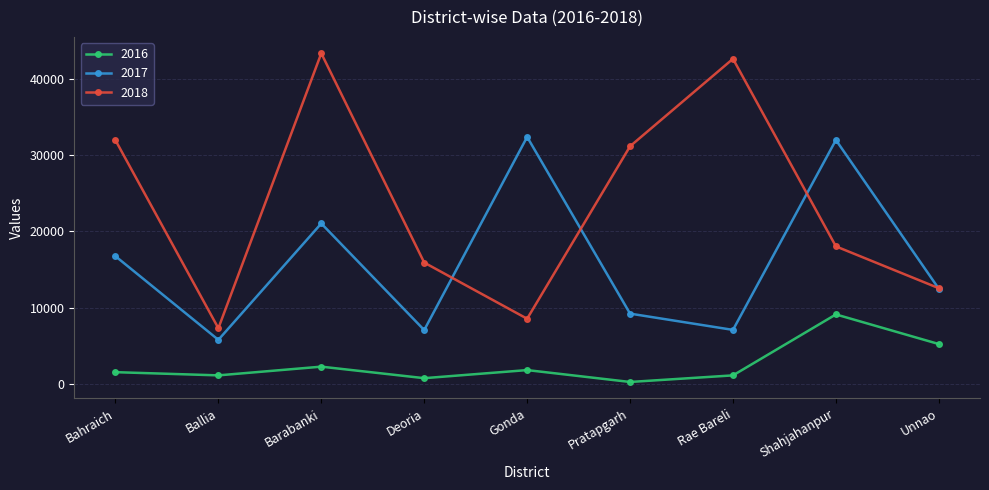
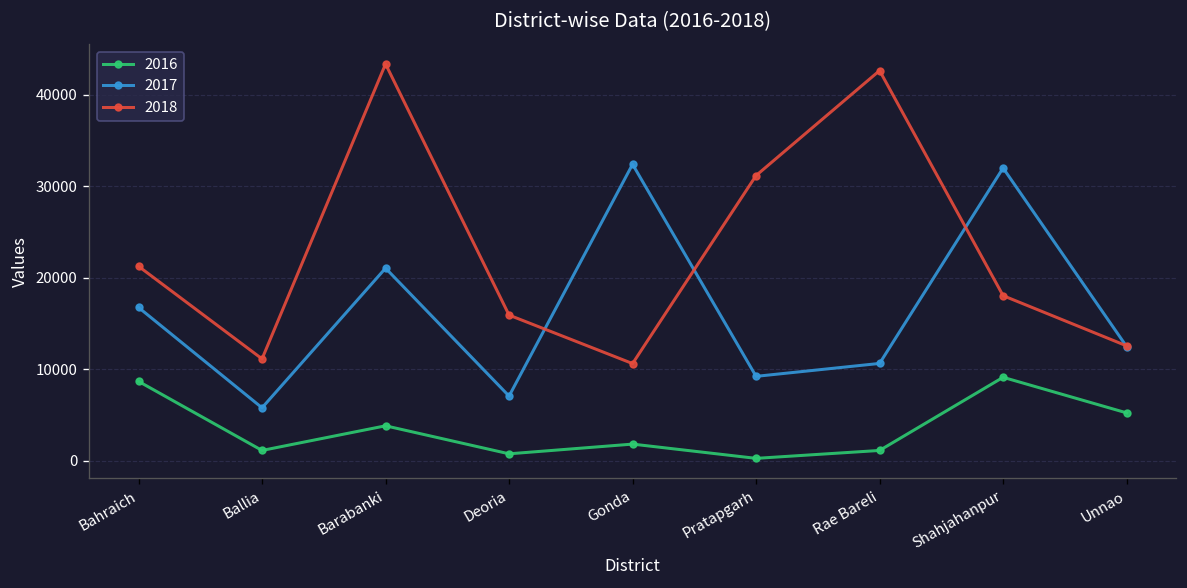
  {
    "2016": {
-     "Bahraich": 2000,
+     "Bahraich": 9000,
      "Ballia": 1000,
-     "Barabanki": 2000,
+     "Barabanki": 4000,
      "Deoria": 1000,
      "Gonda": 2000,
      "Pratapgarh": 0,
      "Rae Bareli": 1000,
      "Shahjahanpur": 9000,
      "Unnao": 5000
    },
    "2017": {
      "Bahraich": 17000,
      "Ballia": 6000,
      "Barabanki": 21000,
      "Deoria": 7000,
      "Gonda": 32000,
      "Pratapgarh": 9000,
-     "Rae Bareli": 7000,
+     "Rae Bareli": 11000,
      "Shahjahanpur": 32000
    },
    "2018": {
-     "Bahraich": 32000,
-     "Ballia": 7000,
+     "Bahraich": 21000,
+     "Ballia": 11000,
      "Barabanki": 43000,
      "Deoria": 16000,
-     "Gonda": 9000,
+     "Gonda": 11000,
      "Pratapgarh": 31000,
      "Rae Bareli": 43000,
      "Shahjahanpur": 18000
    }
  }
